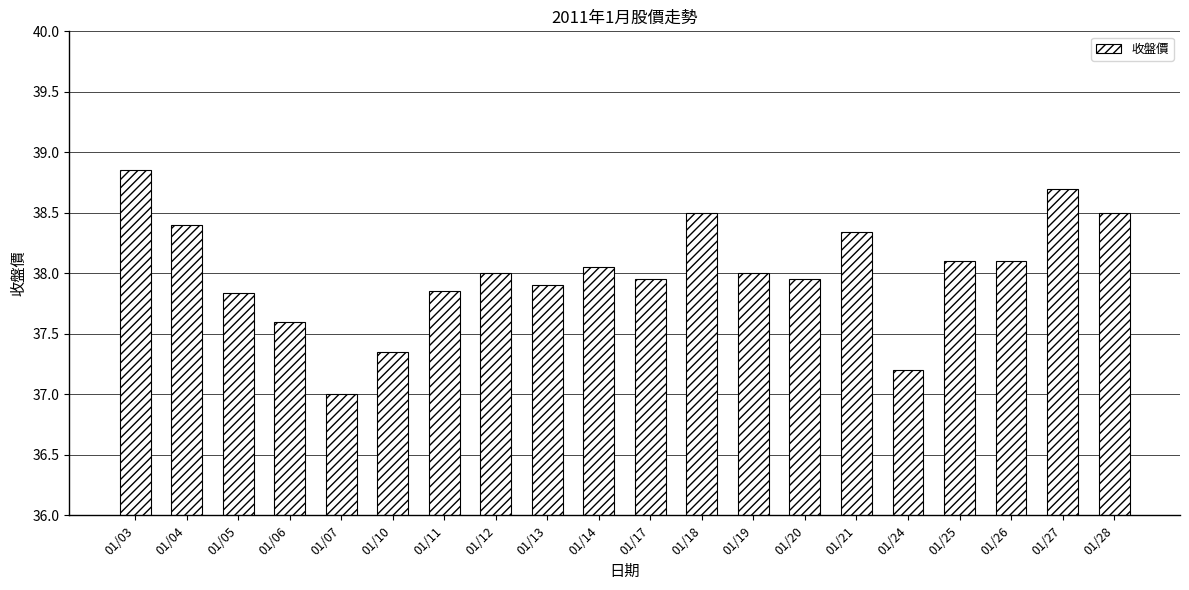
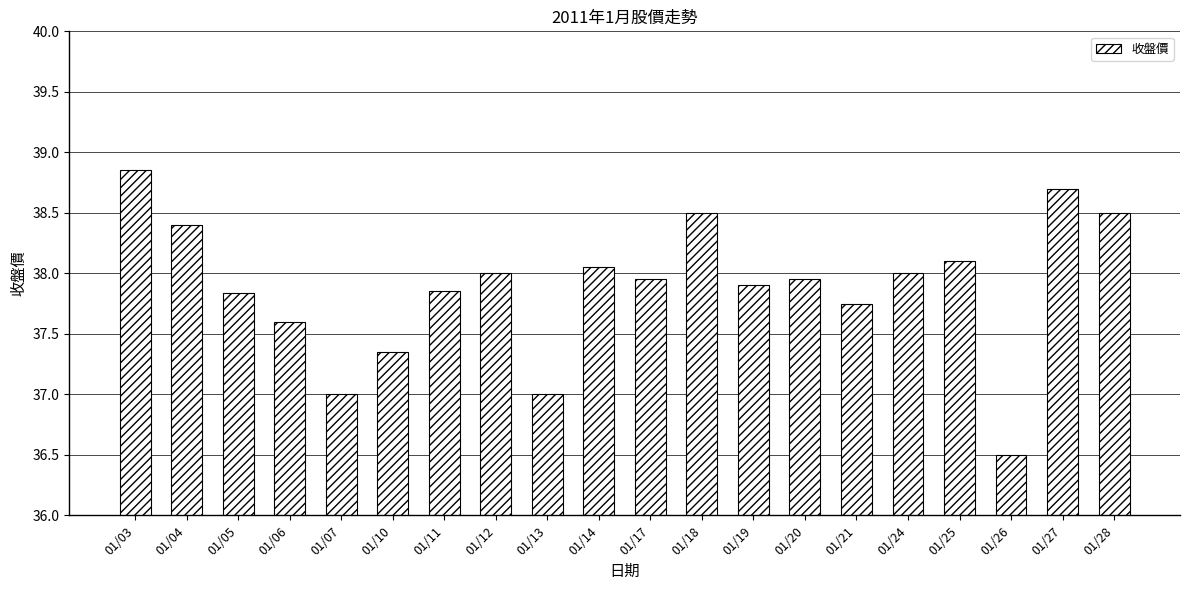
  {
    "01/03": 38.85,
    "01/04": 38.40,
    "01/05": 37.84,
    "01/06": 37.60,
    "01/07": 37.00,
    "01/10": 37.35,
    "01/11": 37.85,
    "01/12": 38.00,
-   "01/13": 37.9,
+   "01/13": 37.0,
    "01/14": 38.05,
    "01/17": 37.95,
    "01/18": 38.50,
-   "01/19": 38.0,
+   "01/19": 37.9,
    "01/20": 37.95,
-   "01/21": 38.34,
-   "01/24": 37.2,
+   "01/21": 37.75,
+   "01/24": 38.0,
    "01/25": 38.10,
-   "01/26": 38.1,
+   "01/26": 36.5,
    "01/27": 38.70,
    "01/28": 38.50
  }
